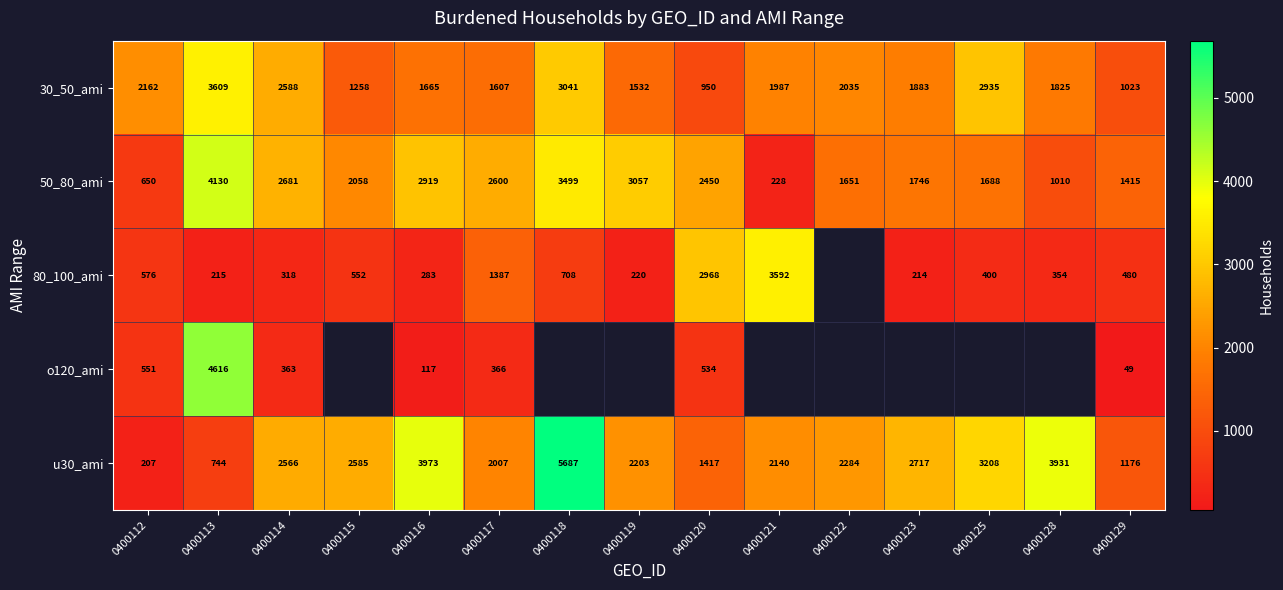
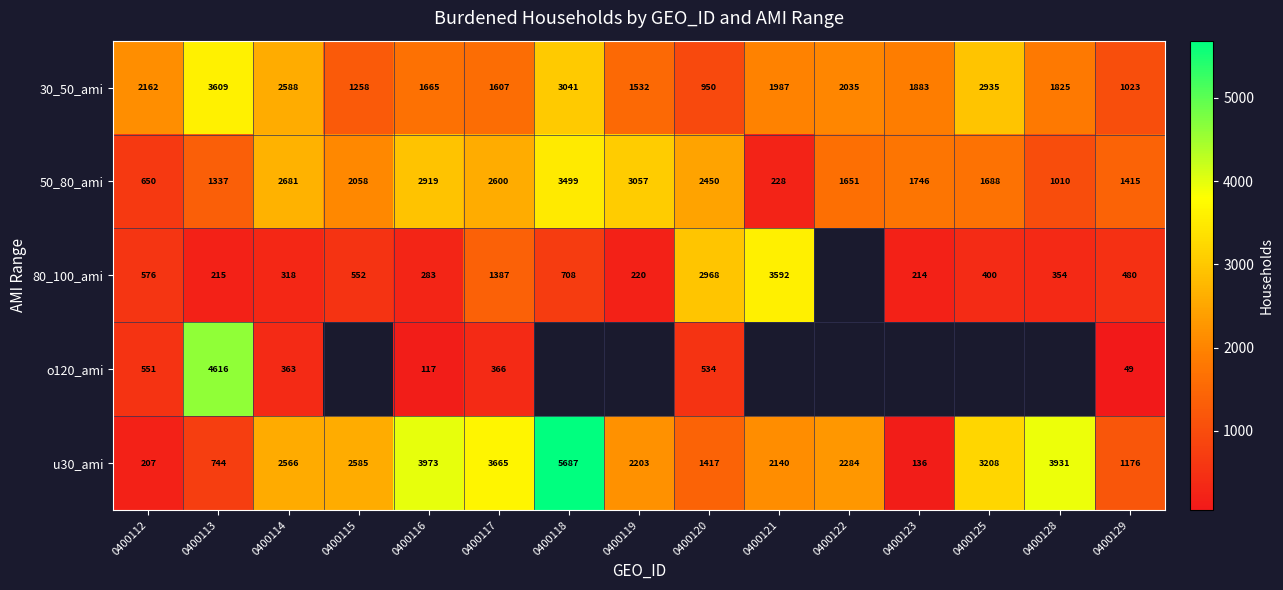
  {
    "30_50_ami": {
      "0400112": 2162,
      "0400113": 3609,
      "0400114": 2588,
      "0400115": 1258,
      "0400116": 1665,
      "0400117": 1607,
      "0400118": 3041,
      "0400119": 1532,
      "0400120": 950,
      "0400121": 1987,
      "0400122": 2035,
      "0400123": 1883,
      "0400125": 2935,
      "0400128": 1825,
      "0400129": 1023
    },
    "50_80_ami": {
      "0400112": 650,
-     "0400113": 4130,
+     "0400113": 1337,
      "0400114": 2681,
      "0400115": 2058,
      "0400116": 2919,
      "0400117": 2600,
      "0400118": 3499,
      "0400119": 3057,
      "0400120": 2450,
      "0400121": 228,
      "0400122": 1651,
      "0400123": 1746,
      "0400125": 1688,
      "0400128": 1010,
      "0400129": 1415
    },
    "80_100_ami": {
      "0400112": 576,
      "0400113": 215,
      "0400114": 318,
      "0400115": 552,
      "0400116": 283,
      "0400117": 1387,
      "0400118": 708,
      "0400119": 220,
      "0400120": 2968,
      "0400121": 3592,
      "0400123": 214,
      "0400125": 400,
      "0400128": 354,
      "0400129": 480
    },
    "o120_ami": {
      "0400112": 551,
      "0400113": 4616,
      "0400114": 363,
      "0400116": 117,
      "0400117": 366,
      "0400120": 534,
      "0400129": 49
    },
    "u30_ami": {
      "0400112": 207,
      "0400113": 744,
      "0400114": 2566,
      "0400115": 2585,
      "0400116": 3973,
-     "0400117": 2007,
+     "0400117": 3665,
      "0400118": 5687,
      "0400119": 2203,
      "0400120": 1417,
      "0400121": 2140,
      "0400122": 2284,
-     "0400123": 2717,
+     "0400123": 136,
      "0400125": 3208,
      "0400128": 3931,
      "0400129": 1176
    }
  }
